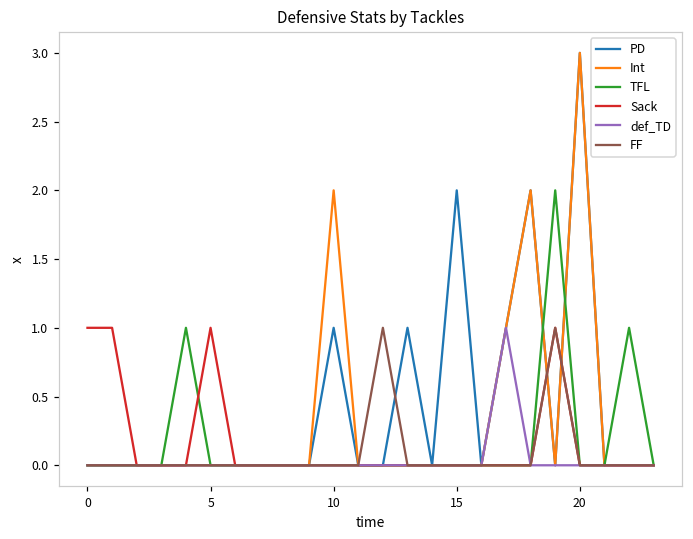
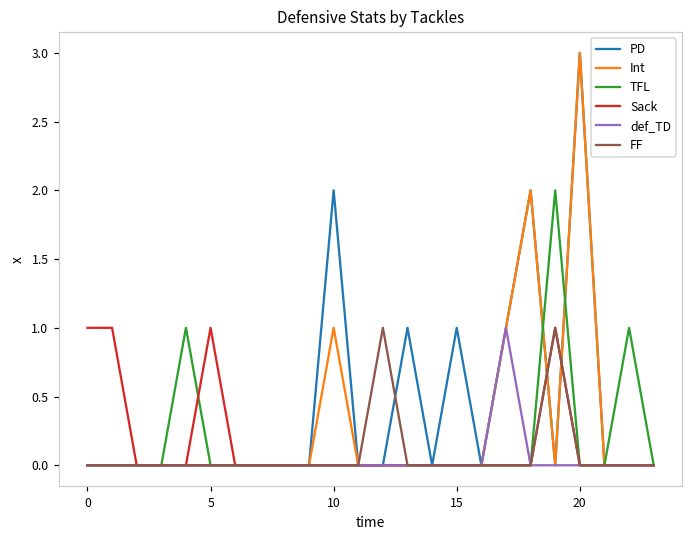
  {
    "PD": {
-     "10": 1,
-     "15": 2
+     "10": 2,
+     "15": 1
    },
    "Int": {
-     "10": 2
+     "10": 1
    },
    "Sack": {
      "0": 1,
      "5": 1
    }
  }
